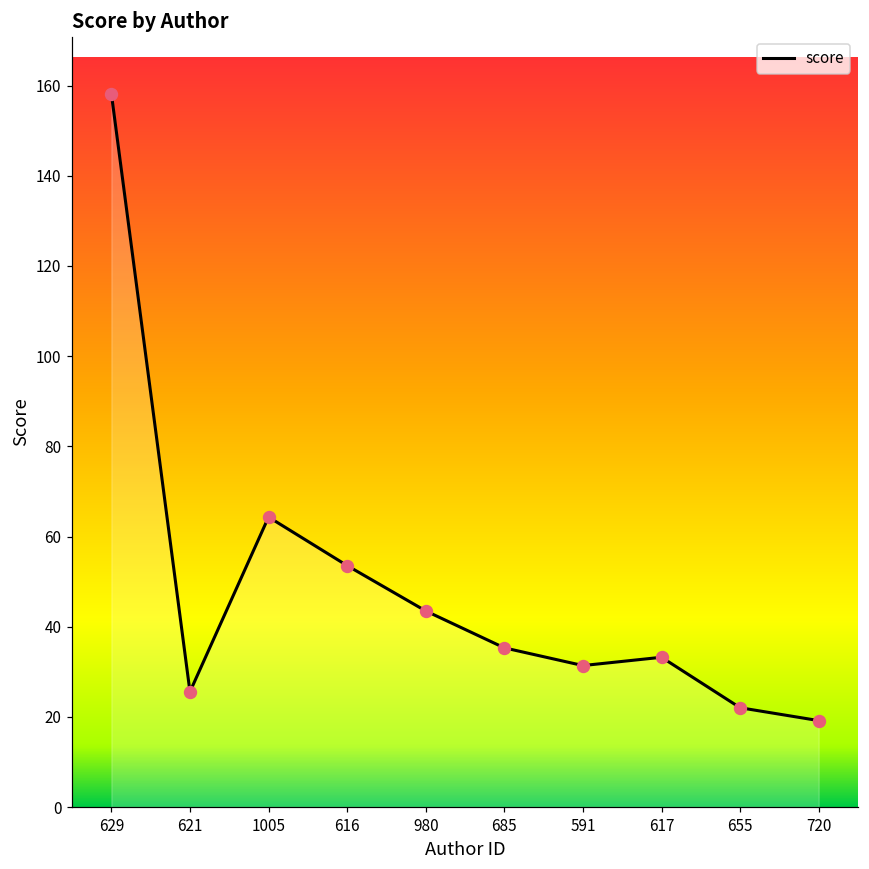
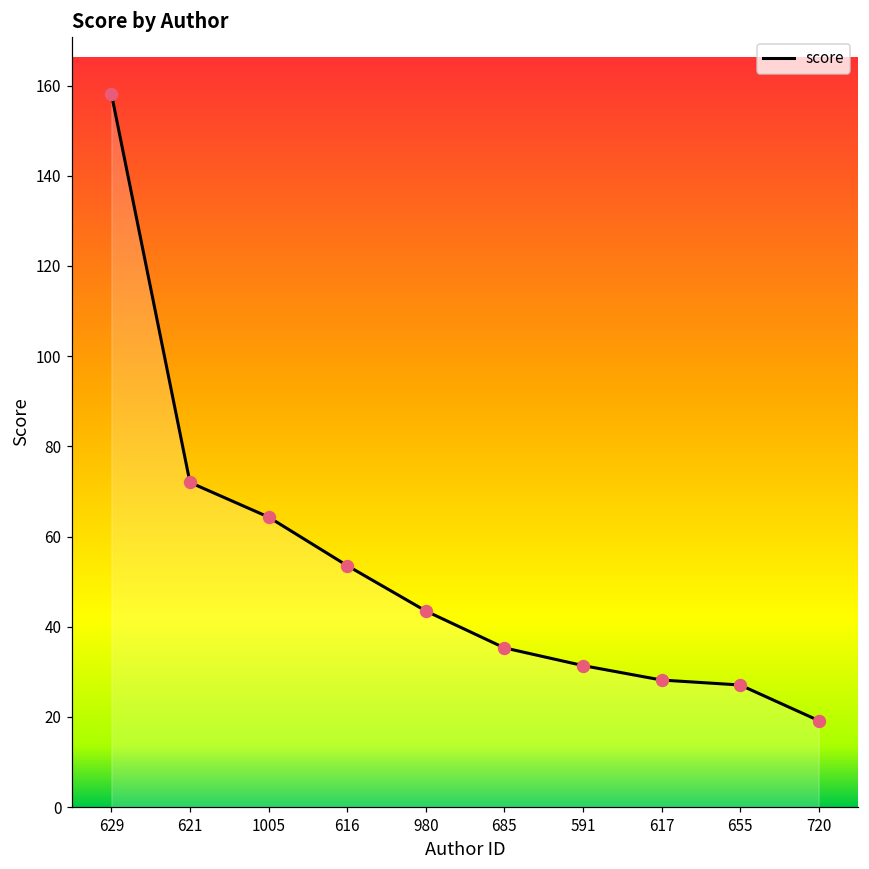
  {
    "629": 158,
-   "621": 26,
+   "621": 72,
    "1005": 64,
    "616": 54,
    "980": 44,
    "685": 35,
    "591": 31,
-   "617": 33,
-   "655": 22,
+   "617": 28,
+   "655": 27,
    "720": 19
  }
